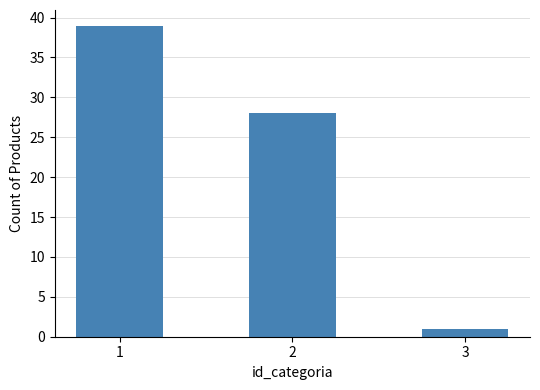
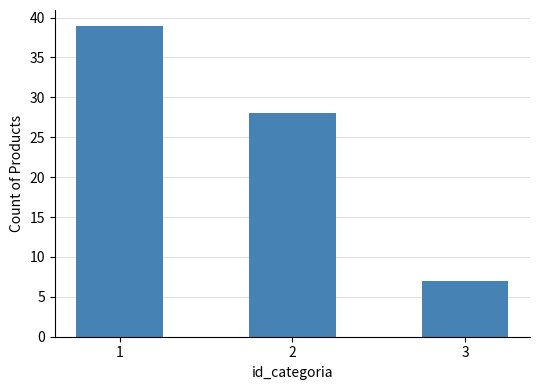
  {
    "1": 39,
    "2": 28,
-   "3": 1
+   "3": 7
  }
